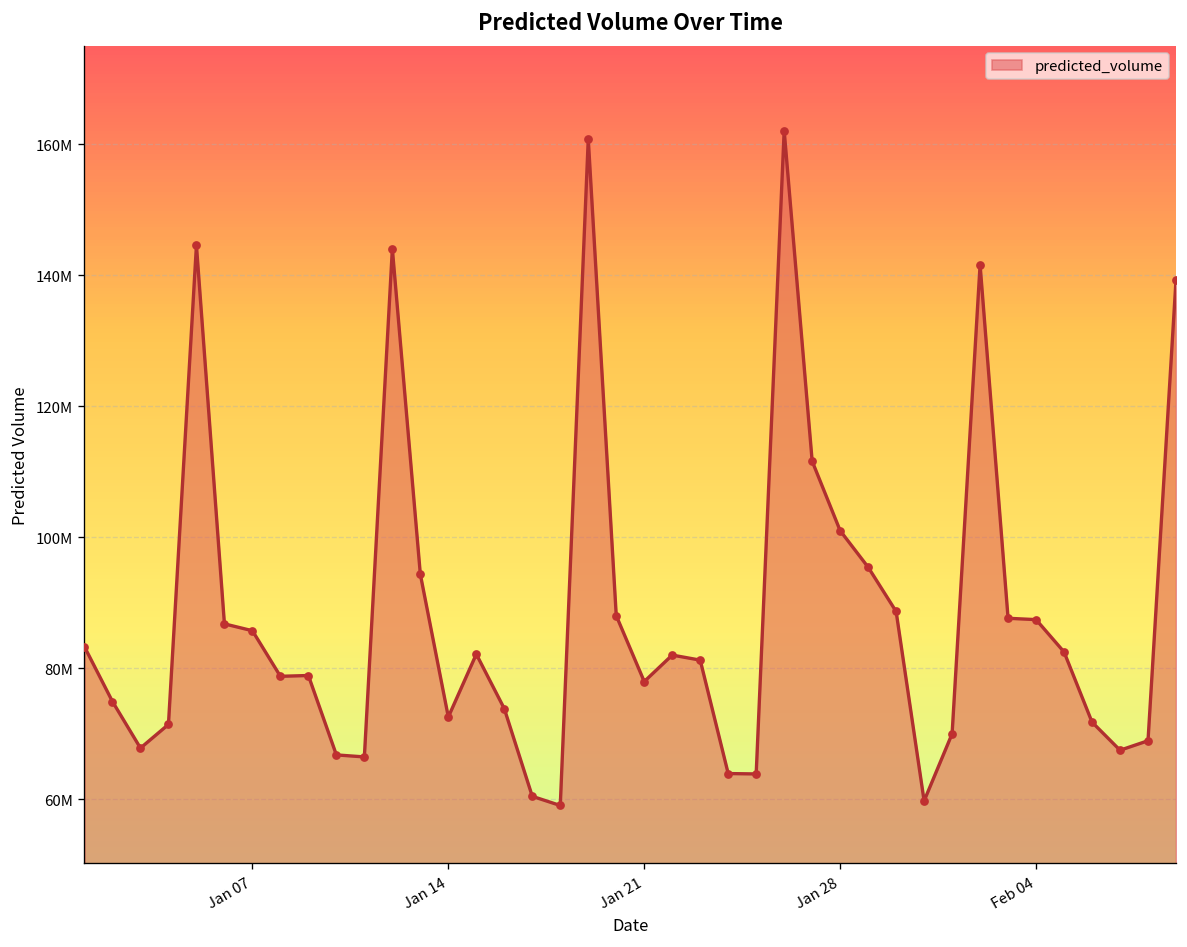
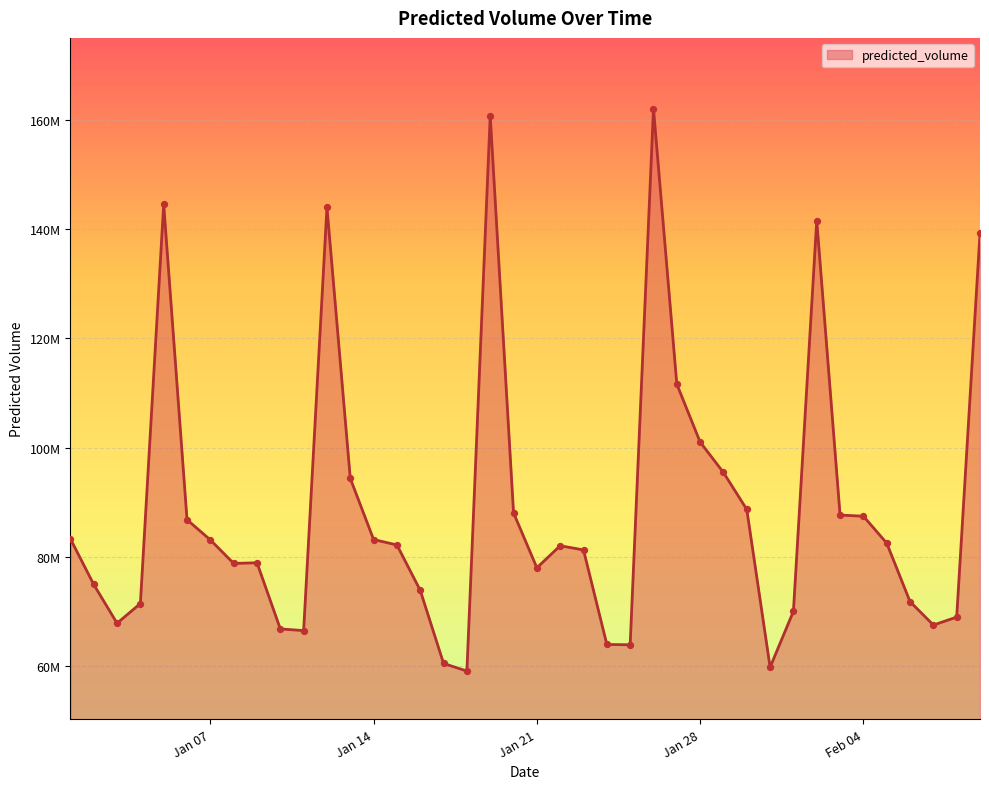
  {
-   "Jan 07": 86000000,
-   "Jan 14": 73000000,
+   "Jan 07": 83000000,
+   "Jan 14": 83000000,
    "Jan 21": 78000000,
    "Jan 28": 101000000,
    "Feb 04": 87000000
  }
